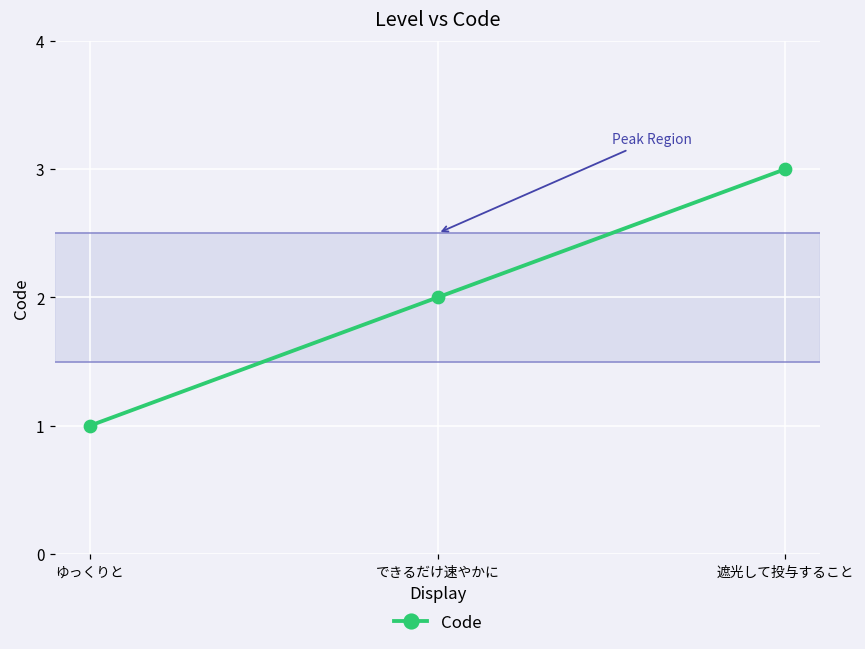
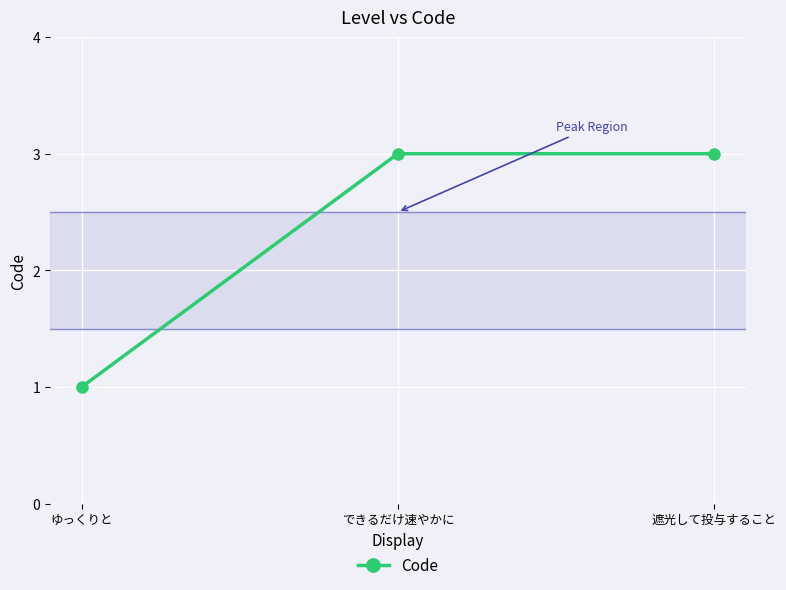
  {
    "ゆっくりと": 1,
-   "できるだけ速やかに": 2,
+   "できるだけ速やかに": 3,
    "遮光して投与すること": 3
  }
